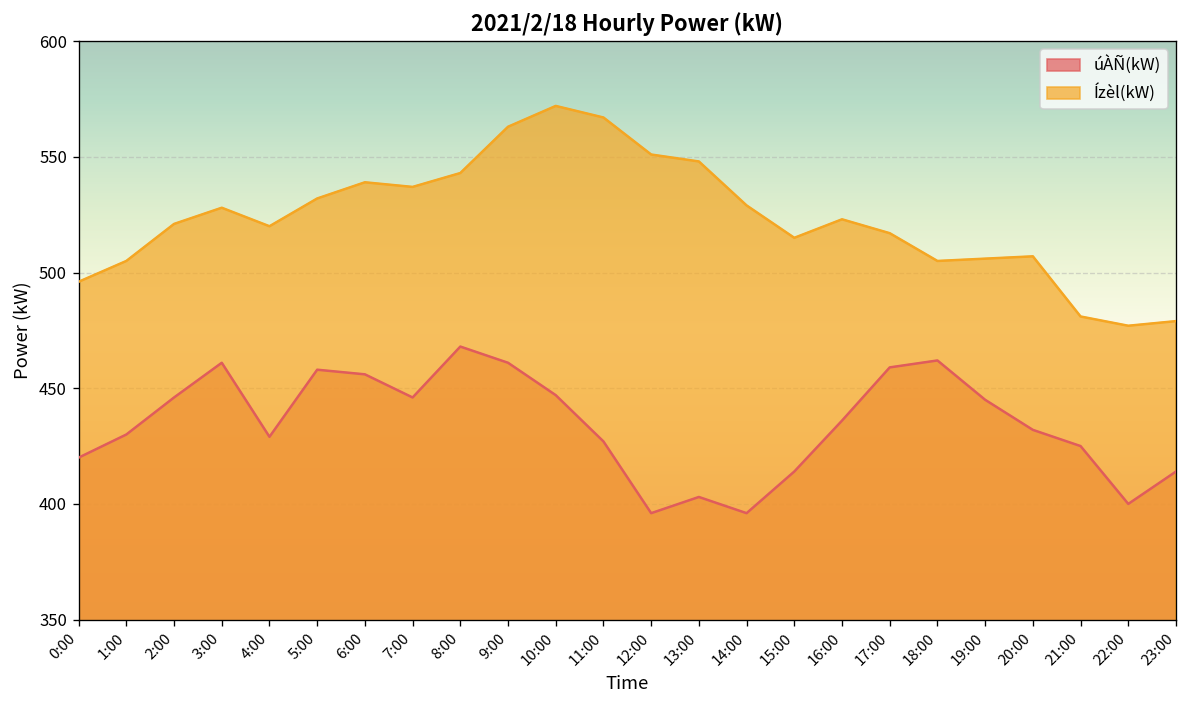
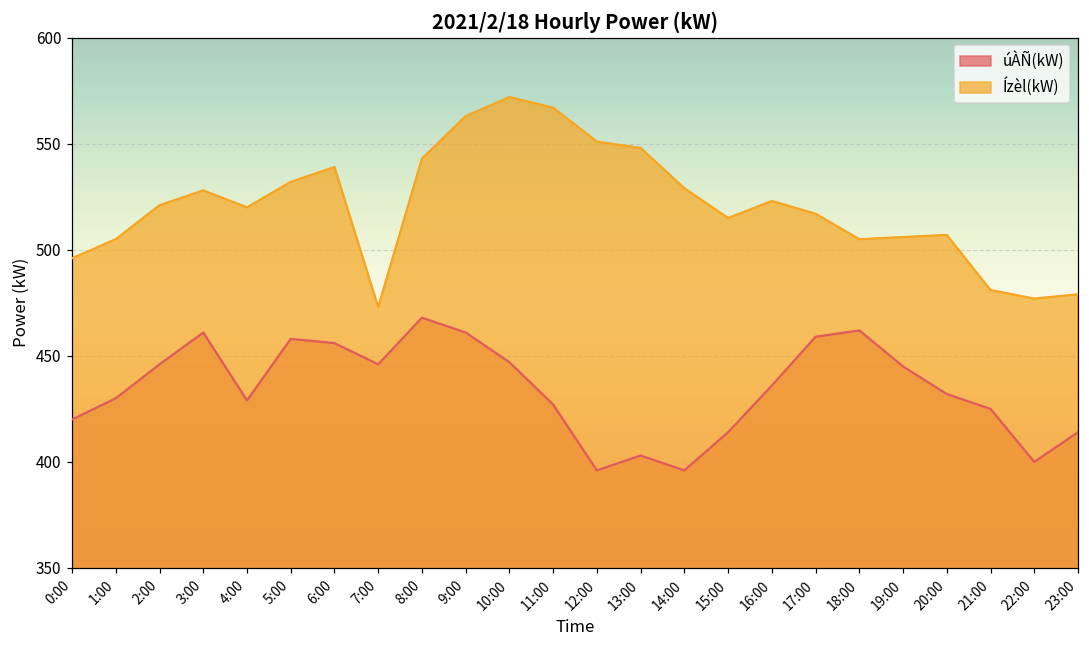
  {
    "úÀÑ(kW)": {
      "0:00": 420,
      "1:00": 430,
      "2:00": 446,
      "3:00": 461,
      "4:00": 429,
      "5:00": 458,
      "6:00": 456,
      "7:00": 446,
      "8:00": 468,
      "9:00": 461,
      "10:00": 447,
      "11:00": 427,
      "12:00": 396,
      "13:00": 403,
      "14:00": 396,
      "15:00": 414,
      "16:00": 436,
      "17:00": 459,
      "18:00": 462,
      "19:00": 445,
      "20:00": 432,
      "21:00": 425,
      "22:00": 400,
      "23:00": 414
    },
    "Ízèl(kW)": {
      "0:00": 496,
      "1:00": 505,
      "2:00": 521,
      "3:00": 528,
      "4:00": 520,
      "5:00": 532,
      "6:00": 539,
-     "7:00": 537,
+     "7:00": 473,
      "8:00": 543,
      "9:00": 563,
      "10:00": 572,
      "11:00": 567,
      "12:00": 551,
      "13:00": 548,
      "14:00": 529,
      "15:00": 515,
      "16:00": 523,
      "17:00": 517,
      "18:00": 505,
      "19:00": 506,
      "20:00": 507,
      "21:00": 481,
      "22:00": 477,
      "23:00": 479
    }
  }
